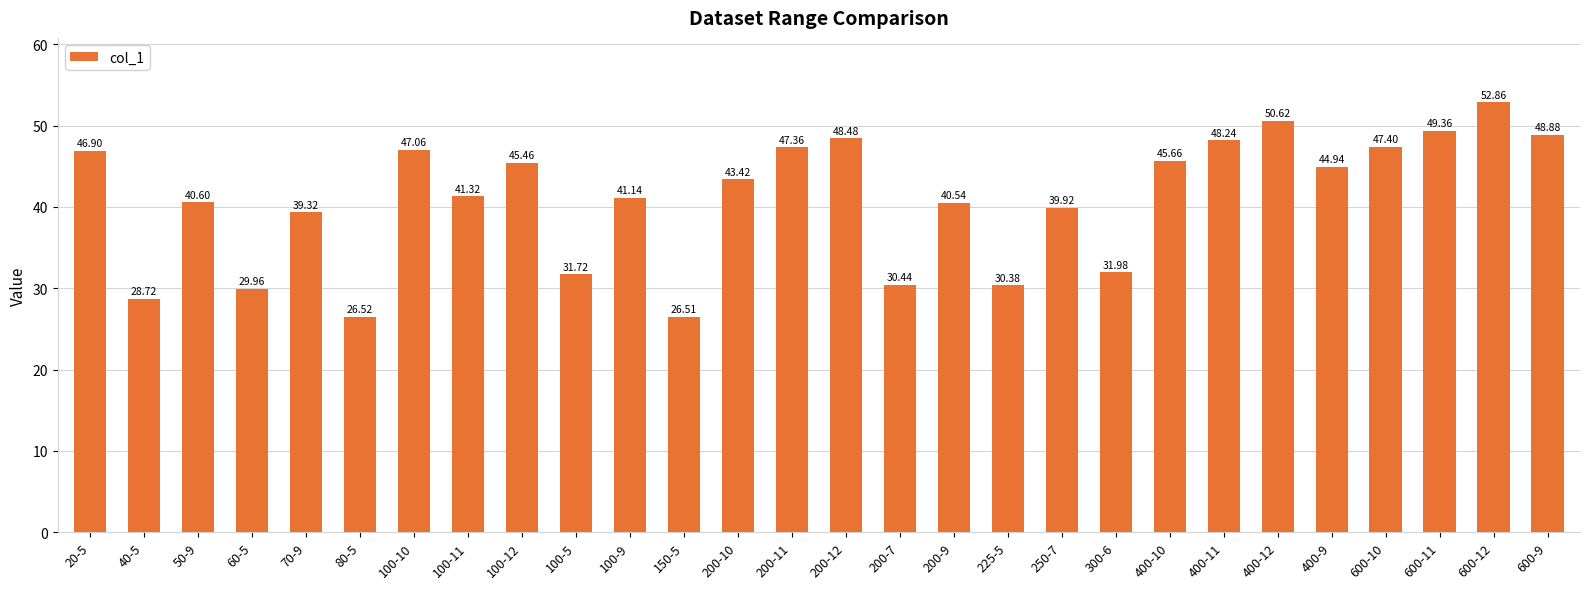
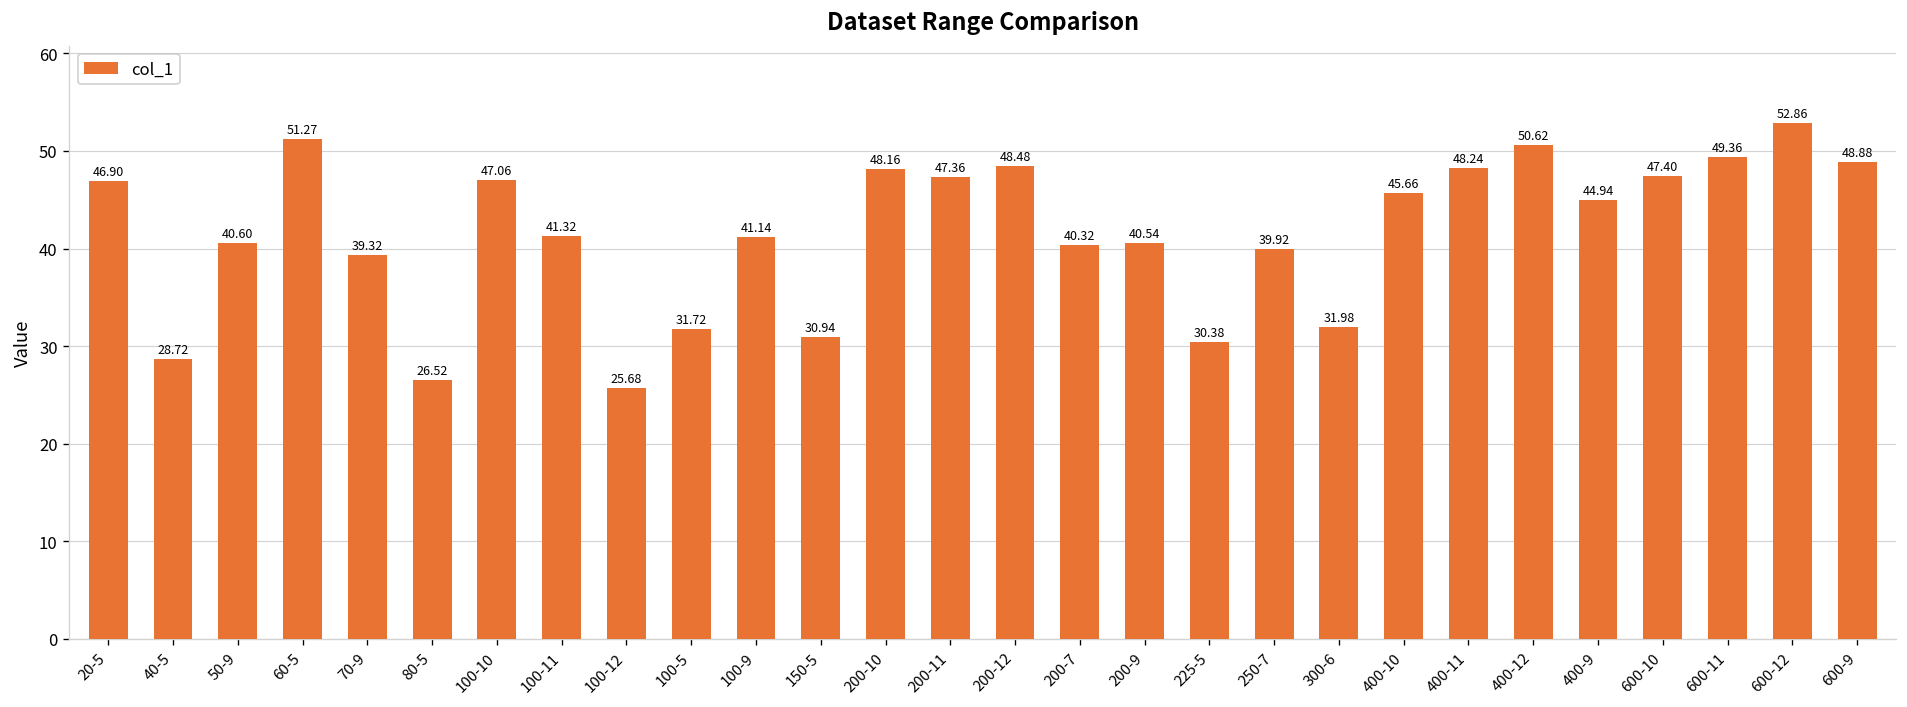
  {
    "20-5": 46.90,
    "40-5": 28.72,
    "50-9": 40.60,
-   "60-5": 29.96,
+   "60-5": 51.27,
    "70-9": 39.32,
    "80-5": 26.52,
    "100-10": 47.06,
    "100-11": 41.32,
-   "100-12": 45.46,
+   "100-12": 25.68,
    "100-5": 31.72,
    "100-9": 41.14,
-   "150-5": 26.51,
-   "200-10": 43.42,
+   "150-5": 30.94,
+   "200-10": 48.16,
    "200-11": 47.36,
    "200-12": 48.48,
-   "200-7": 30.44,
+   "200-7": 40.32,
    "200-9": 40.54,
    "225-5": 30.38,
    "250-7": 39.92,
    "300-6": 31.98,
    "400-10": 45.66,
    "400-11": 48.24,
    "400-12": 50.62,
    "400-9": 44.94,
    "600-10": 47.40,
    "600-11": 49.36,
    "600-12": 52.86,
    "600-9": 48.88
  }
